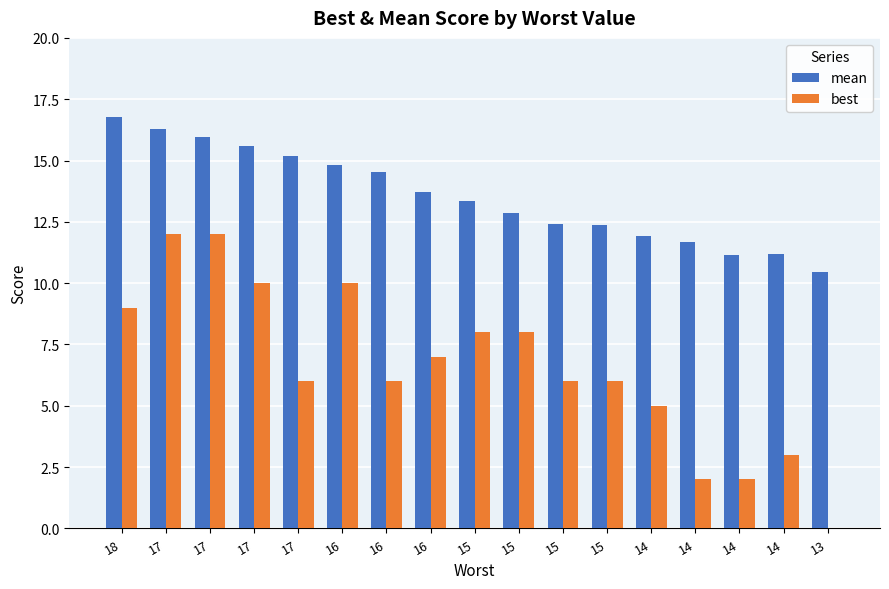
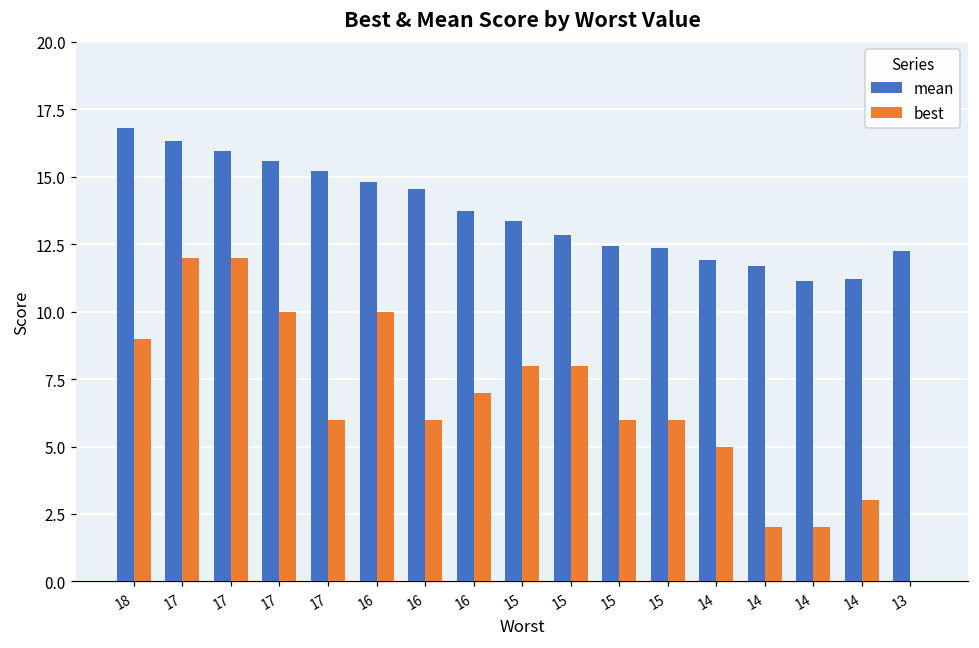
  {
    "mean": {
      "18": 16.8,
-     "13": 10.5
+     "13": 12.3
    },
    "best": {
      "18": 9.0,
      "13": 0.0
    }
  }
